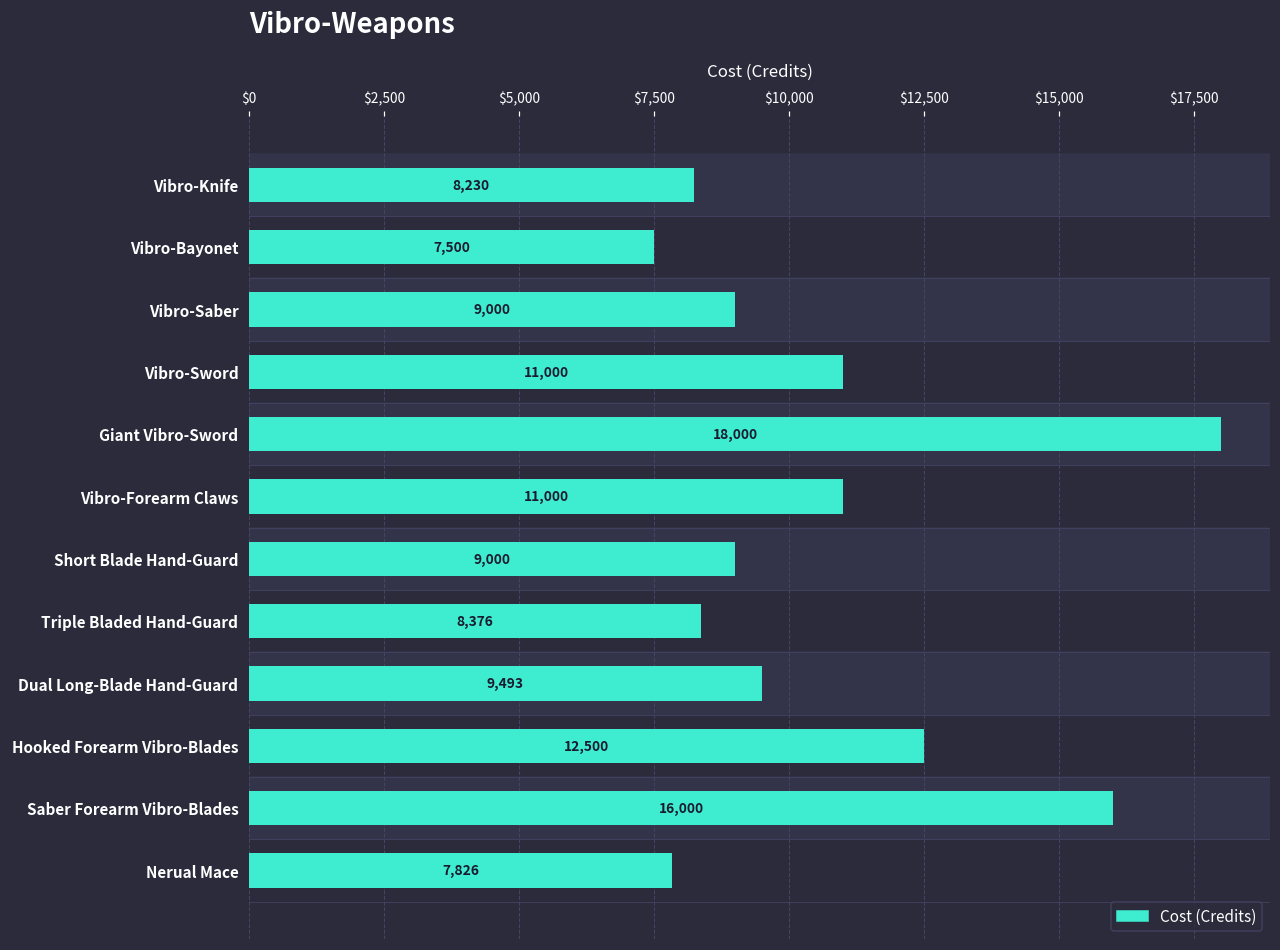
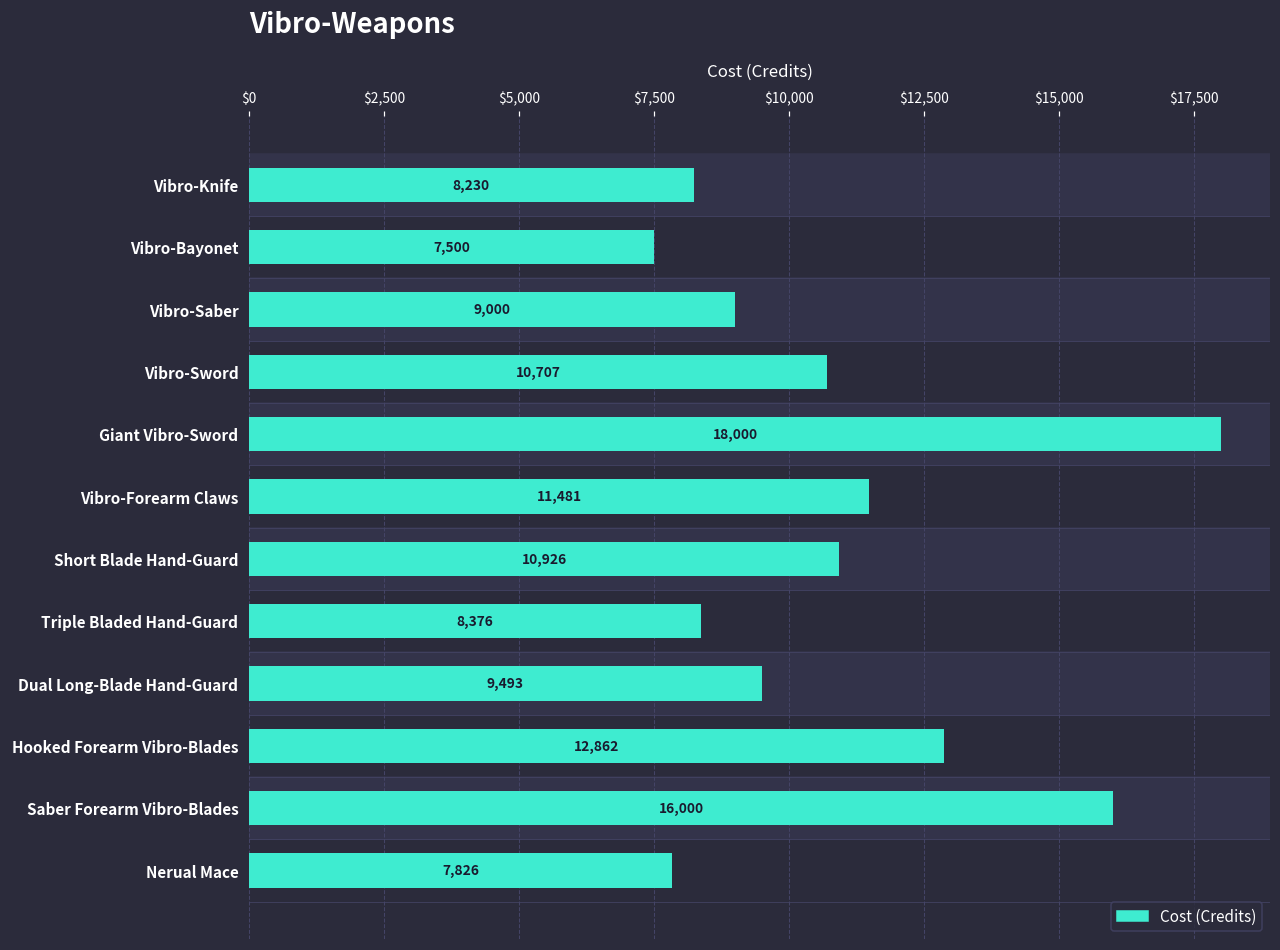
  {
    "Vibro-Knife": "8,230",
    "Vibro-Bayonet": "7,500",
    "Vibro-Saber": "9,000",
-   "Vibro-Sword": "11,000",
+   "Vibro-Sword": "10,707",
    "Giant Vibro-Sword": "18,000",
-   "Vibro-Forearm Claws": "11,000",
-   "Short Blade Hand-Guard": "9,000",
+   "Vibro-Forearm Claws": "11,481",
+   "Short Blade Hand-Guard": "10,926",
    "Triple Bladed Hand-Guard": "8,376",
    "Dual Long-Blade Hand-Guard": "9,493",
-   "Hooked Forearm Vibro-Blades": "12,500",
+   "Hooked Forearm Vibro-Blades": "12,862",
    "Saber Forearm Vibro-Blades": "16,000",
    "Nerual Mace": "7,826"
  }
